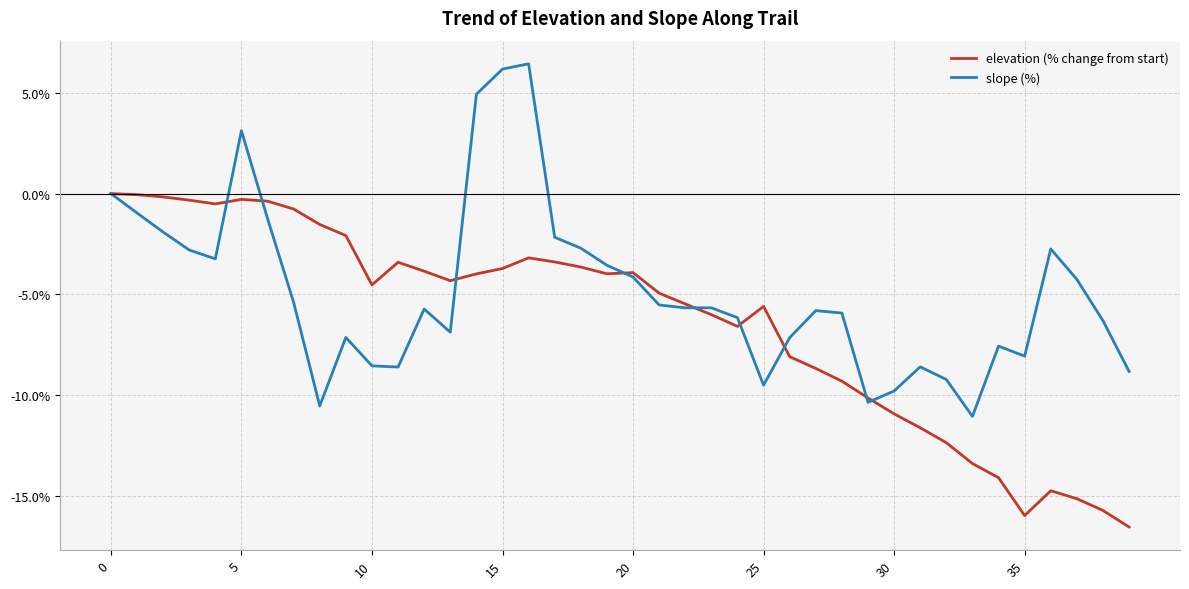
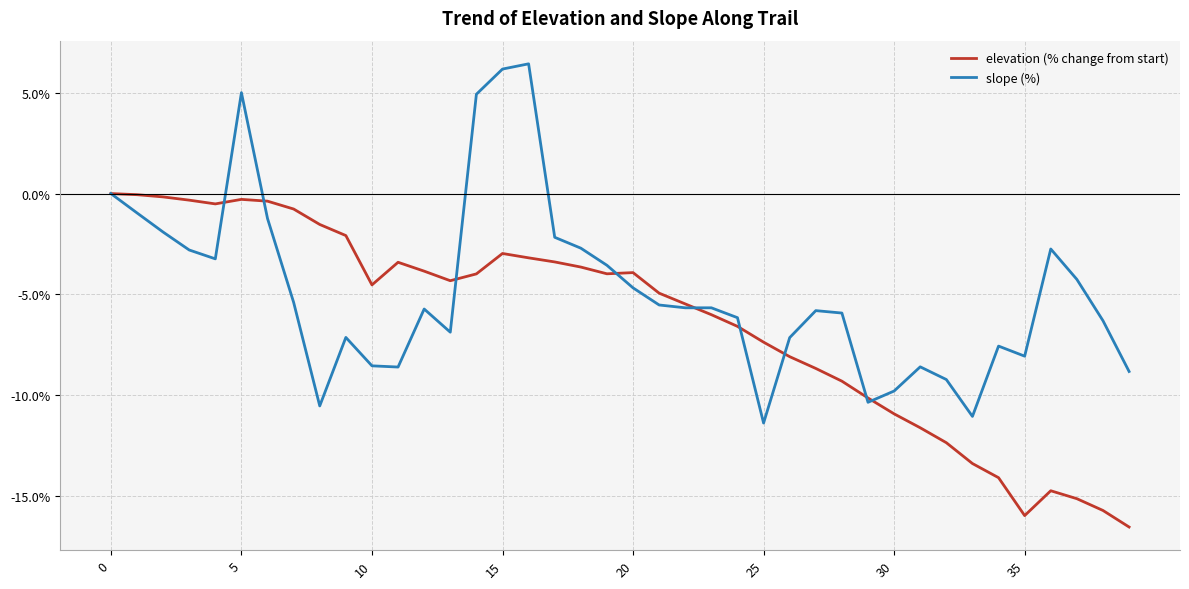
  {
    "elevation (% change from start)": {
      "5": "-0.3%",
      "10": "-4.5%",
-     "15": "-3.7%",
+     "15": "-3.0%",
      "20": "-3.9%",
-     "25": "-5.6%",
+     "25": "-7.4%",
      "30": "-10.9%",
      "35": "-16.0%"
    },
    "slope (%)": {
-     "5": "3.1%",
+     "5": "5.0%",
      "10": "-8.6%",
      "15": "6.2%",
-     "20": "-4.1%",
-     "25": "-9.5%",
+     "20": "-4.7%",
+     "25": "-11.4%",
      "30": "-9.8%",
      "35": "-8.1%"
    }
  }
